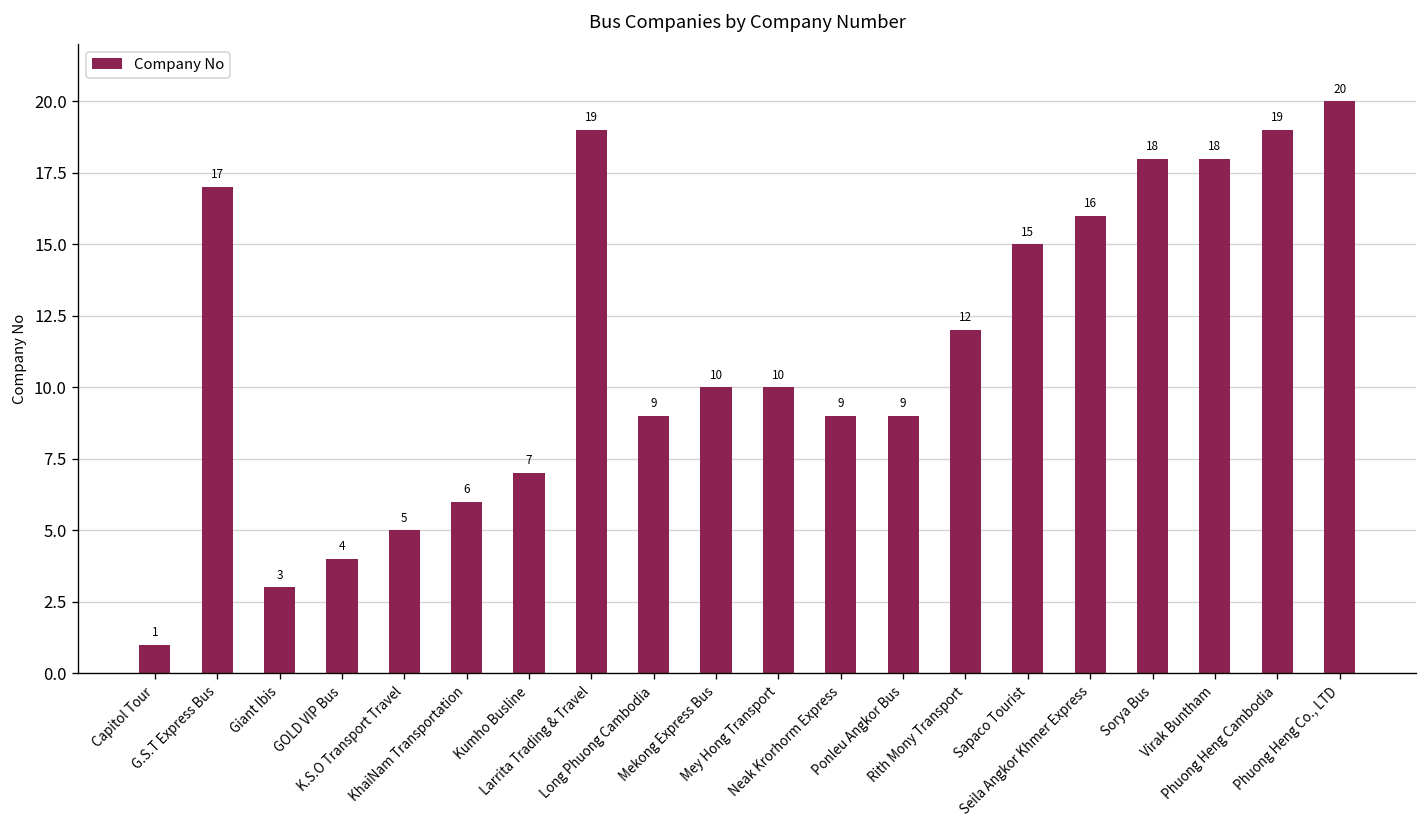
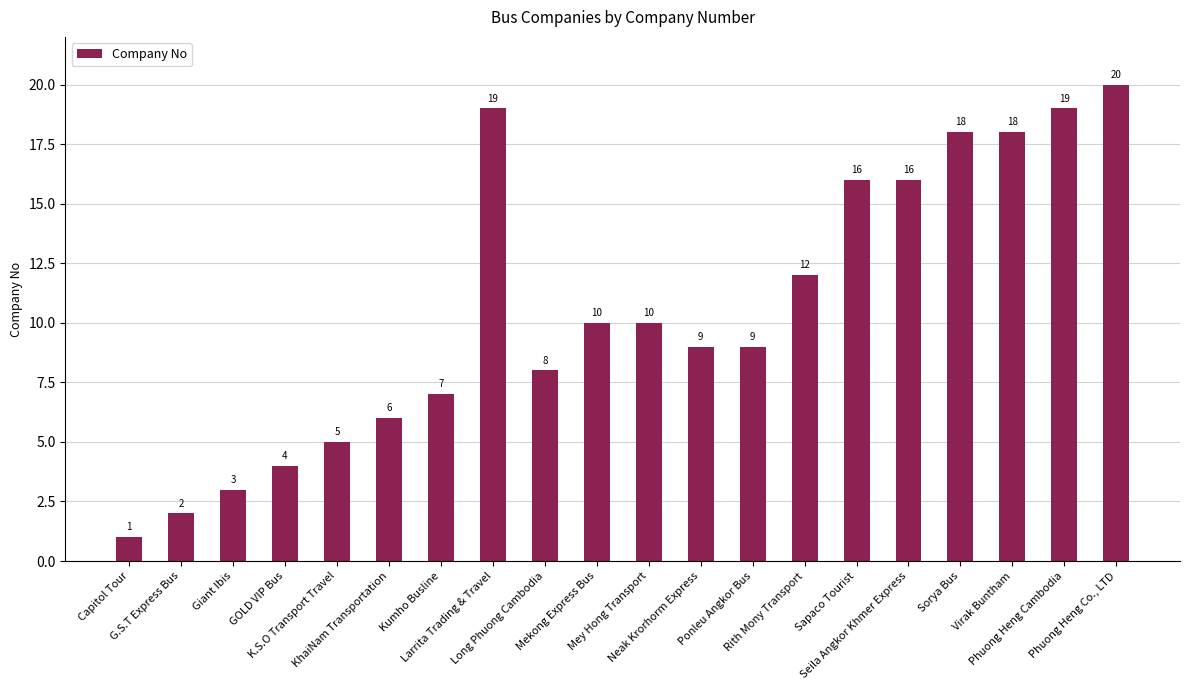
  {
    "Capitol Tour": 1,
-   "G.S.T Express Bus": 17,
+   "G.S.T Express Bus": 2,
    "Giant Ibis": 3,
    "GOLD VIP Bus": 4,
    "K.S.O Transport Travel": 5,
    "KhaiNam Transportation": 6,
    "Kumho Busline": 7,
    "Larrita Trading & Travel": 19,
-   "Long Phuong Cambodia": 9,
+   "Long Phuong Cambodia": 8,
    "Mekong Express Bus": 10,
    "Mey Hong Transport": 10,
    "Neak Krorhorm Express": 9,
    "Ponleu Angkor Bus": 9,
    "Rith Mony Transport": 12,
-   "Sapaco Tourist": 15,
+   "Sapaco Tourist": 16,
    "Seila Angkor Khmer Express": 16,
    "Sorya Bus": 18,
    "Virak Buntham": 18,
    "Phuong Heng Cambodia": 19,
    "Phuong Heng Co., LTD": 20
  }
